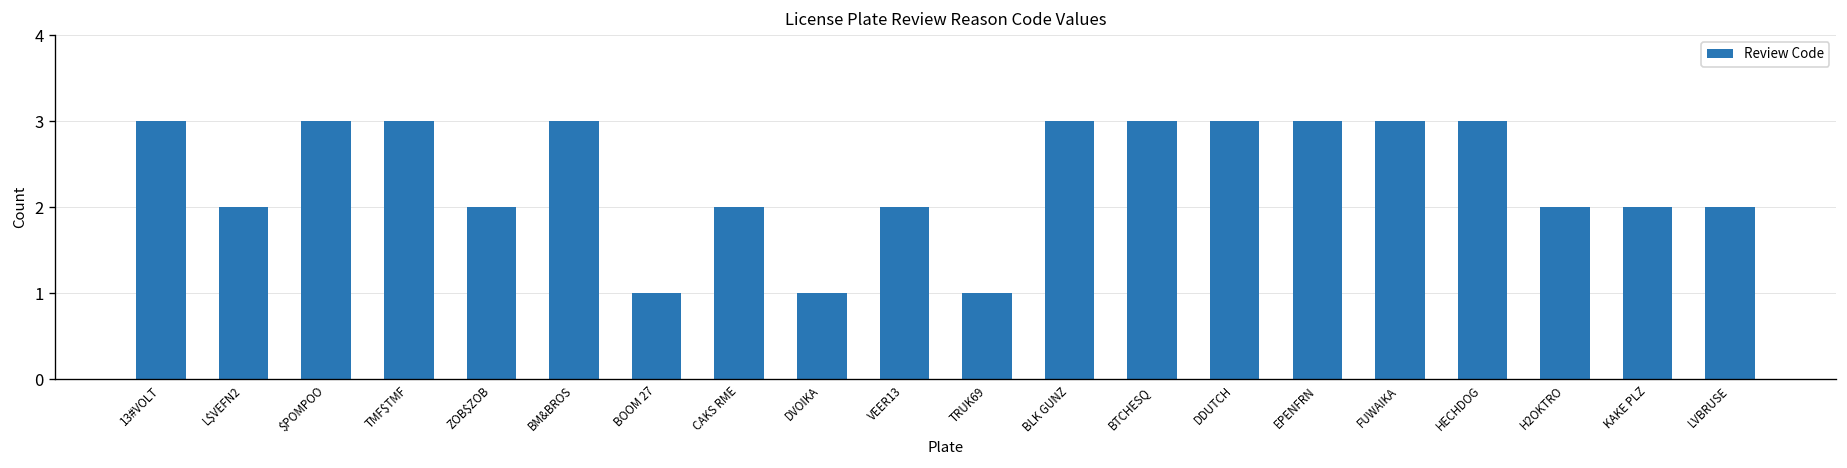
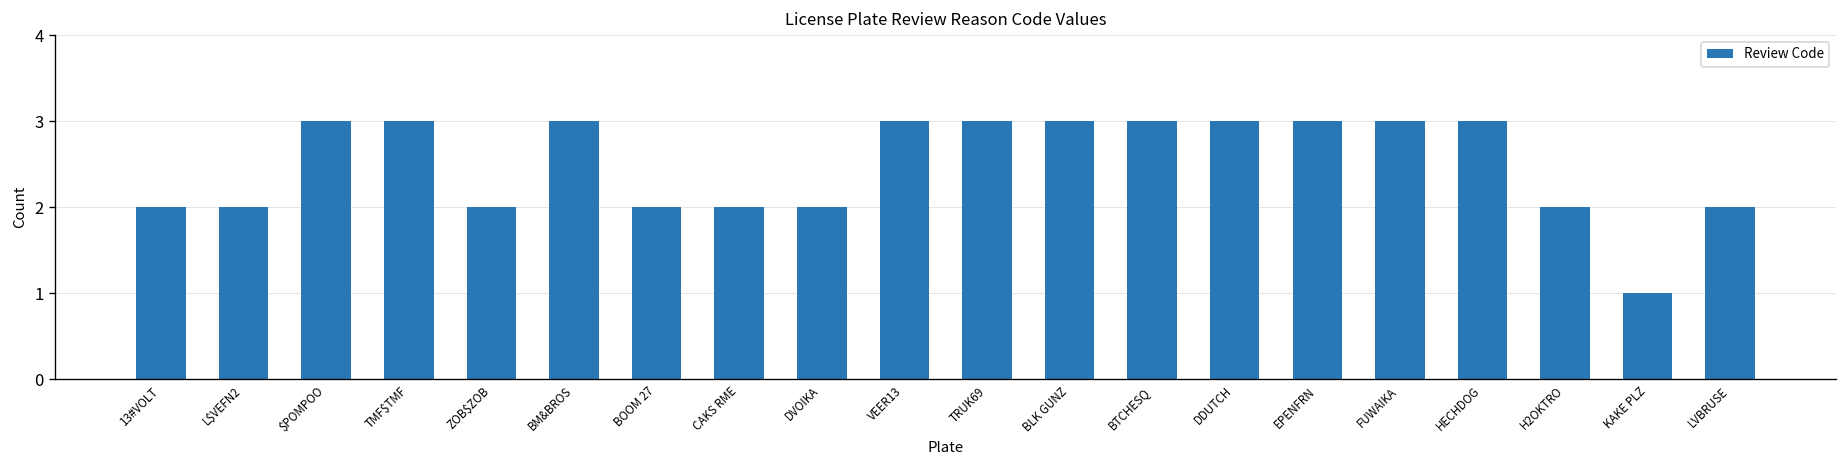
  {
-   "13#VOLT": 3,
+   "13#VOLT": 2,
    "L$VEFN2": 2,
    "$POMPOO": 3,
    "TMF$TMF": 3,
    "ZOB$ZOB": 2,
    "BM&BROS": 3,
-   "BOOM 27": 1,
+   "BOOM 27": 2,
    "CAKS RME": 2,
-   "DVOIKA": 1,
-   "VEER13": 2,
-   "TRUK69": 1,
+   "DVOIKA": 2,
+   "VEER13": 3,
+   "TRUK69": 3,
    "BLK GUNZ": 3,
    "BTCHESQ": 3,
    "DDUTCH": 3,
    "EPENFRN": 3,
    "FUWAIKA": 3,
    "HECHDOG": 3,
    "H2OKTRO": 2,
-   "KAKE PLZ": 2,
+   "KAKE PLZ": 1,
    "LVBRUSE": 2
  }
